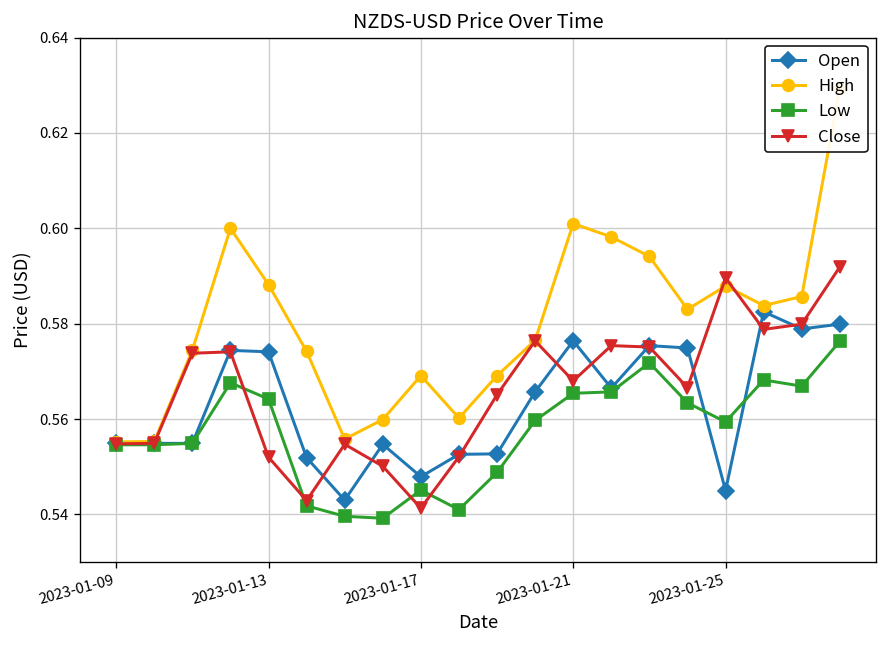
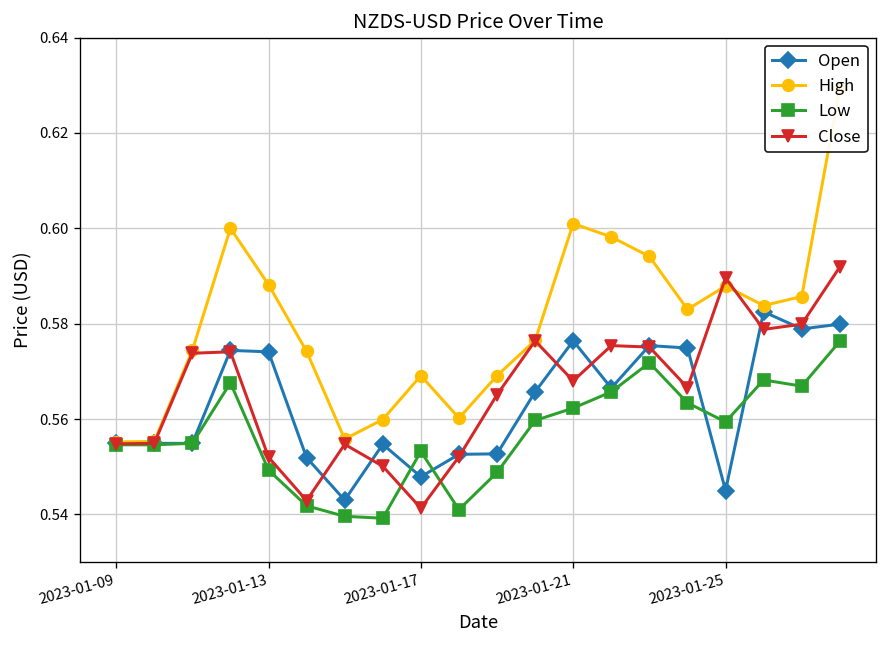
  {
    "Open": {
      "2023-01-13": 0.574,
      "2023-01-17": 0.548,
      "2023-01-21": 0.576,
      "2023-01-25": 0.545
    },
    "High": {
      "2023-01-13": 0.588,
      "2023-01-17": 0.569,
      "2023-01-21": 0.601,
      "2023-01-25": 0.588
    },
    "Low": {
-     "2023-01-13": 0.564,
-     "2023-01-17": 0.545,
-     "2023-01-21": 0.565,
+     "2023-01-13": 0.549,
+     "2023-01-17": 0.553,
+     "2023-01-21": 0.562,
      "2023-01-25": 0.559
    },
    "Close": {
      "2023-01-13": 0.552,
      "2023-01-17": 0.541,
      "2023-01-21": 0.568,
      "2023-01-25": 0.590
    }
  }
